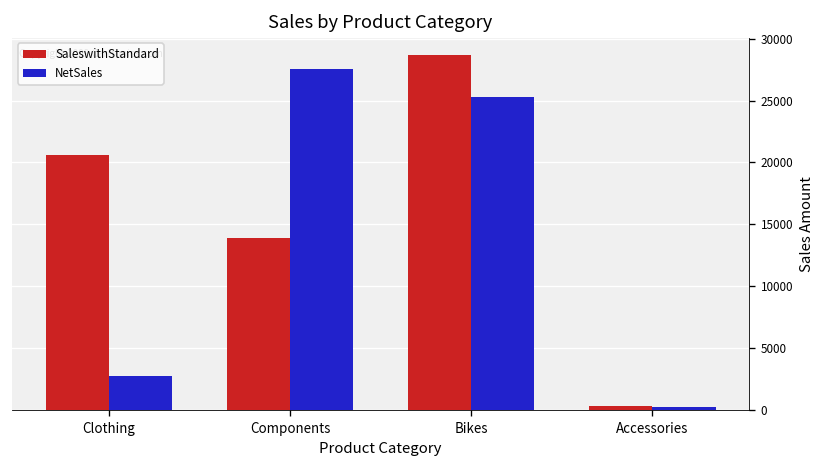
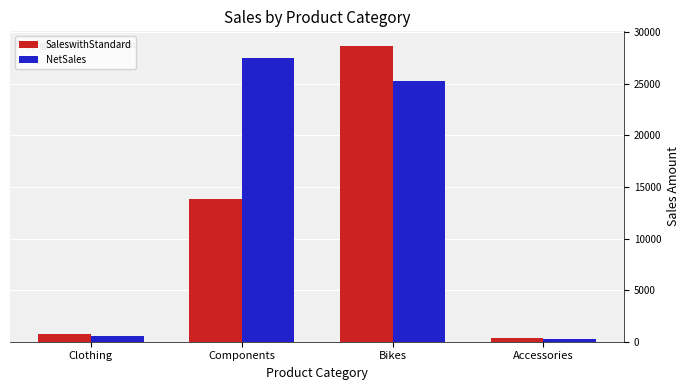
  {
    "SaleswithStandard": {
-     "Clothing": 20600,
+     "Clothing": 700,
      "Components": 13900,
      "Bikes": 28700,
      "Accessories": 300
    },
    "NetSales": {
-     "Clothing": 2800,
+     "Clothing": 600,
      "Components": 27500,
      "Bikes": 25300,
      "Accessories": 300
    }
  }
